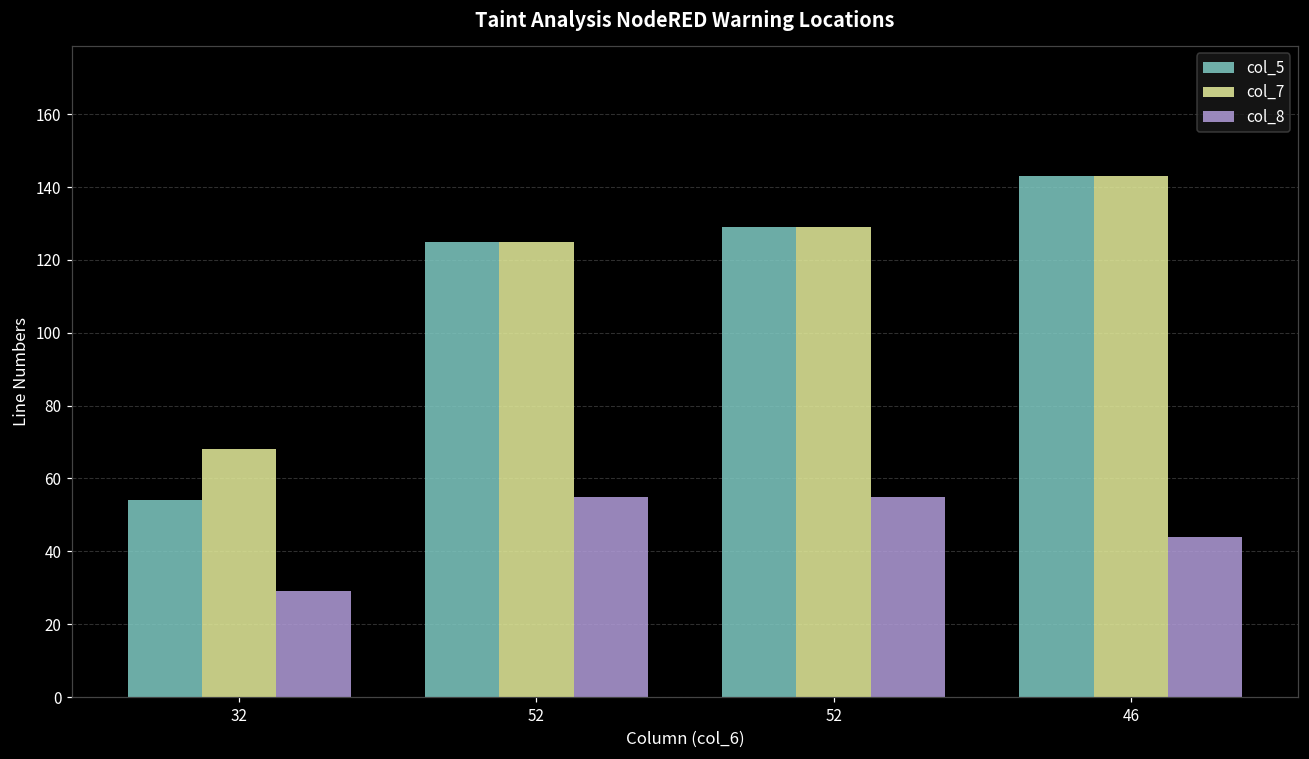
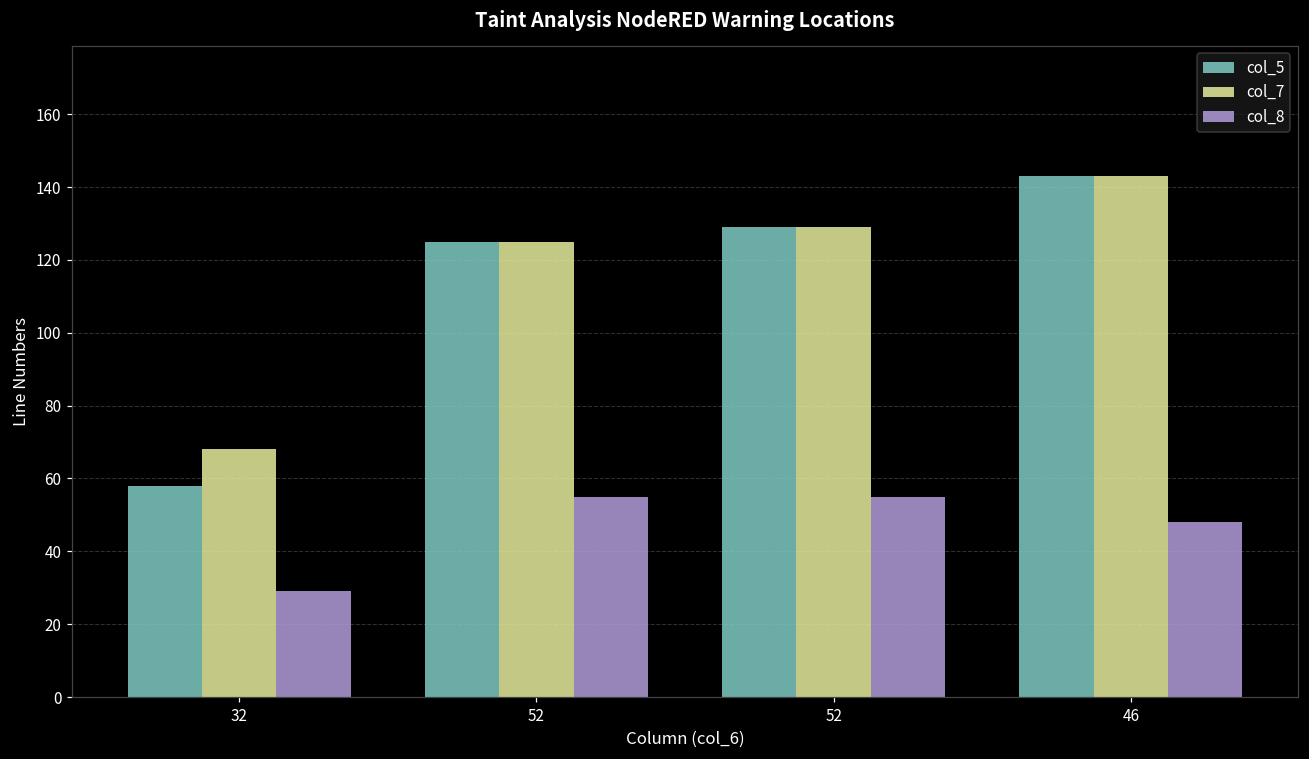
  {
    "col_5": {
-     "32": 54,
+     "32": 58,
      "46": 143
    },
    "col_7": {
      "32": 68,
      "46": 143
    },
    "col_8": {
      "32": 29,
-     "46": 44
+     "46": 48
    }
  }
